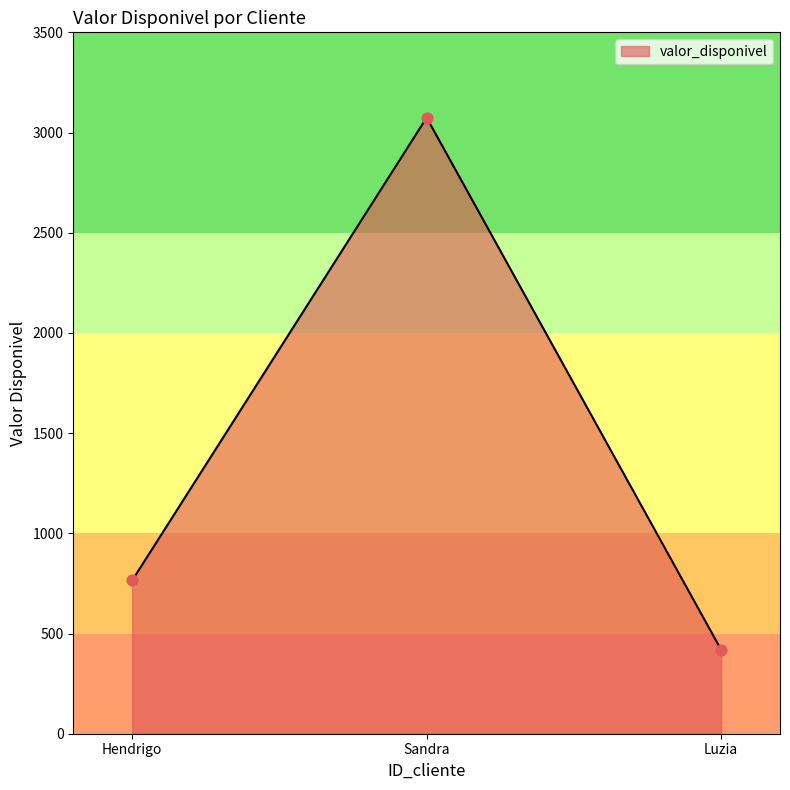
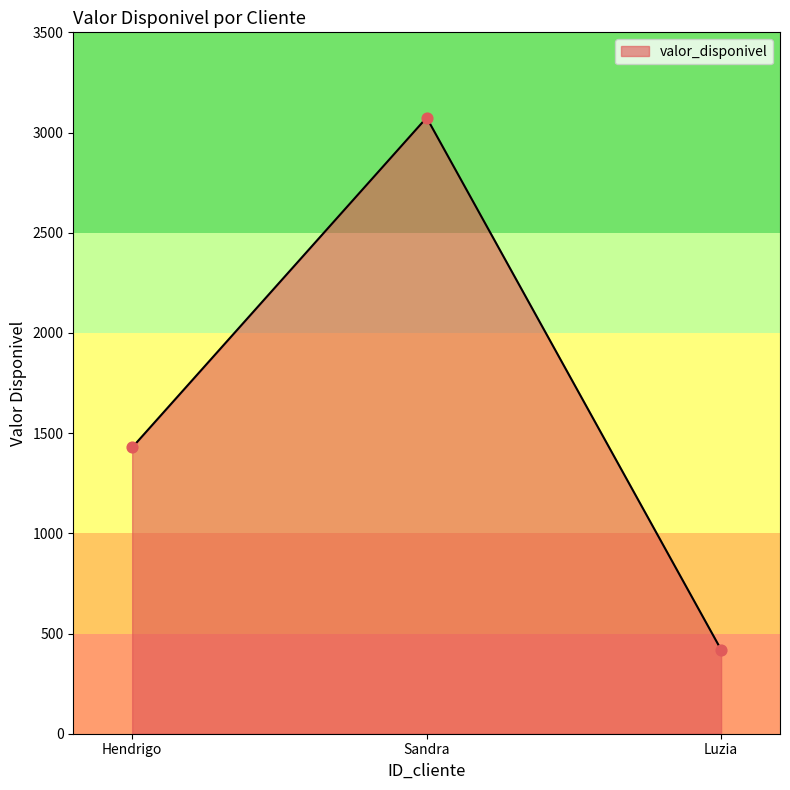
  {
-   "Hendrigo": 760,
+   "Hendrigo": 1430,
    "Sandra": 3070,
    "Luzia": 420
  }
